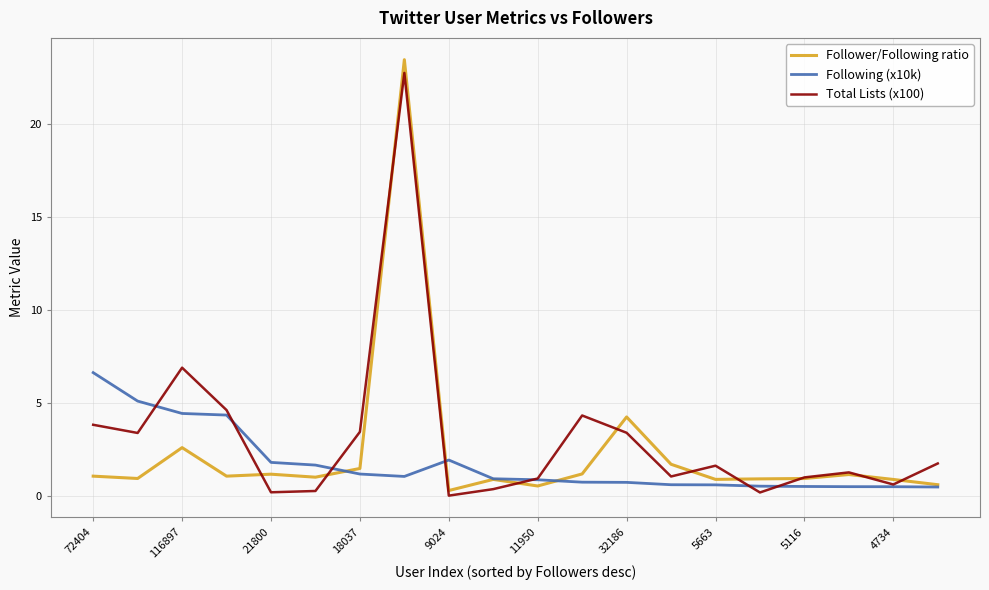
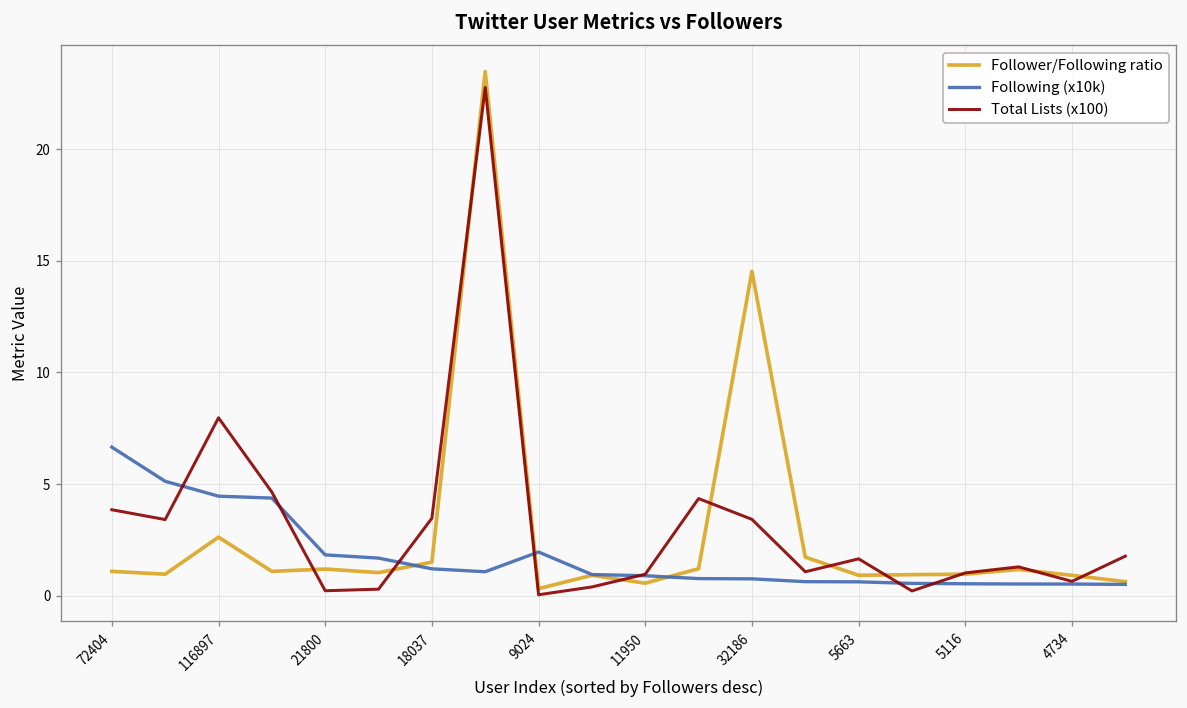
  {
    "Follower/Following ratio": {
      "72404": 1.1,
      "116897": 2.6,
      "21800": 1.2,
      "18037": 1.5,
      "9024": 0.3,
      "11950": 0.6,
-     "32186": 4.3,
+     "32186": 14.5,
      "5663": 0.9,
      "4734": 0.9
    },
    "Following (x10k)": {
      "72404": 6.7,
      "116897": 4.5,
      "21800": 1.8,
      "18037": 1.2,
      "9024": 2.0,
      "32186": 0.8,
      "5663": 0.6,
      "5116": 0.5
    },
    "Total Lists (x100)": {
      "72404": 3.9,
-     "116897": 6.9,
+     "116897": 8.0,
      "21800": 0.2,
      "18037": 3.5,
      "9024": 0.0,
      "32186": 3.4,
      "5663": 1.7
    }
  }
